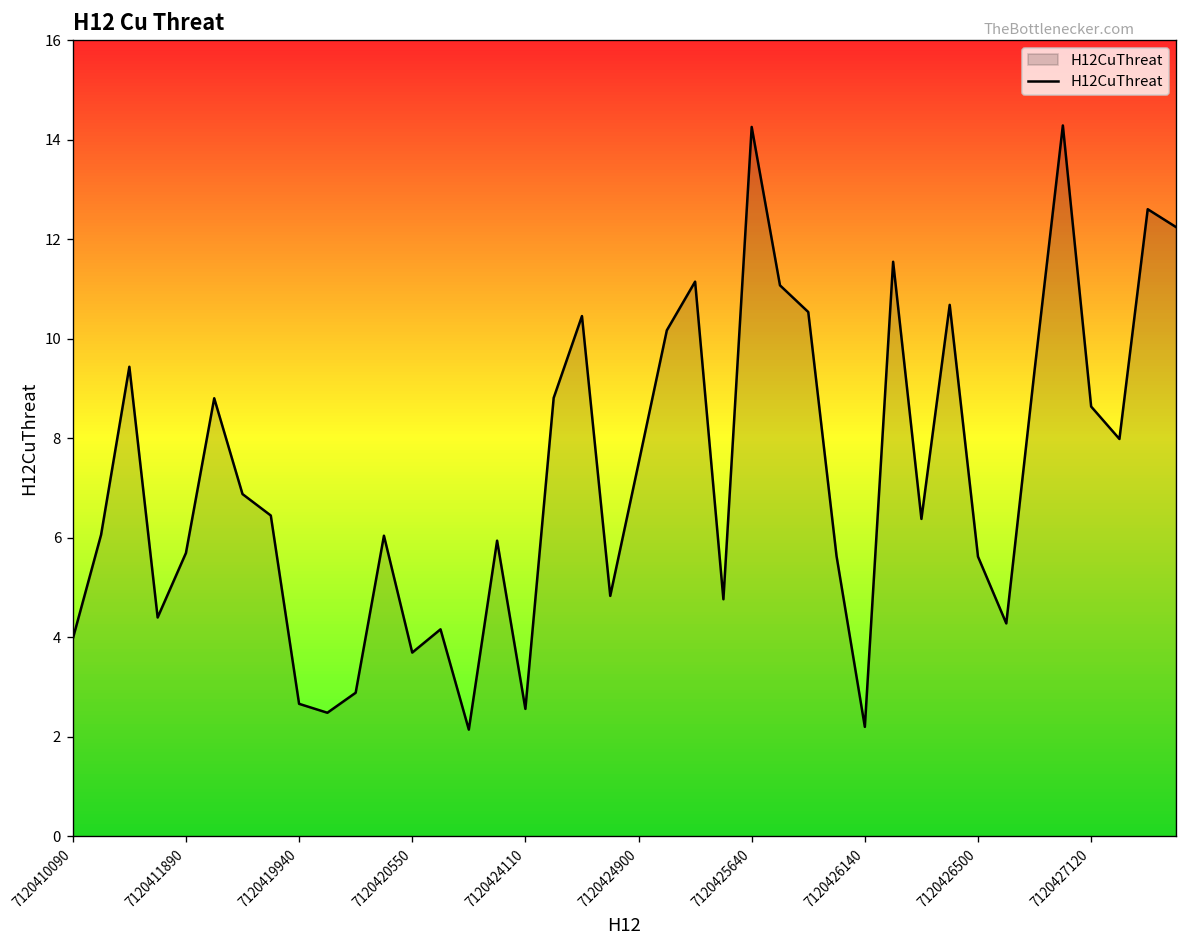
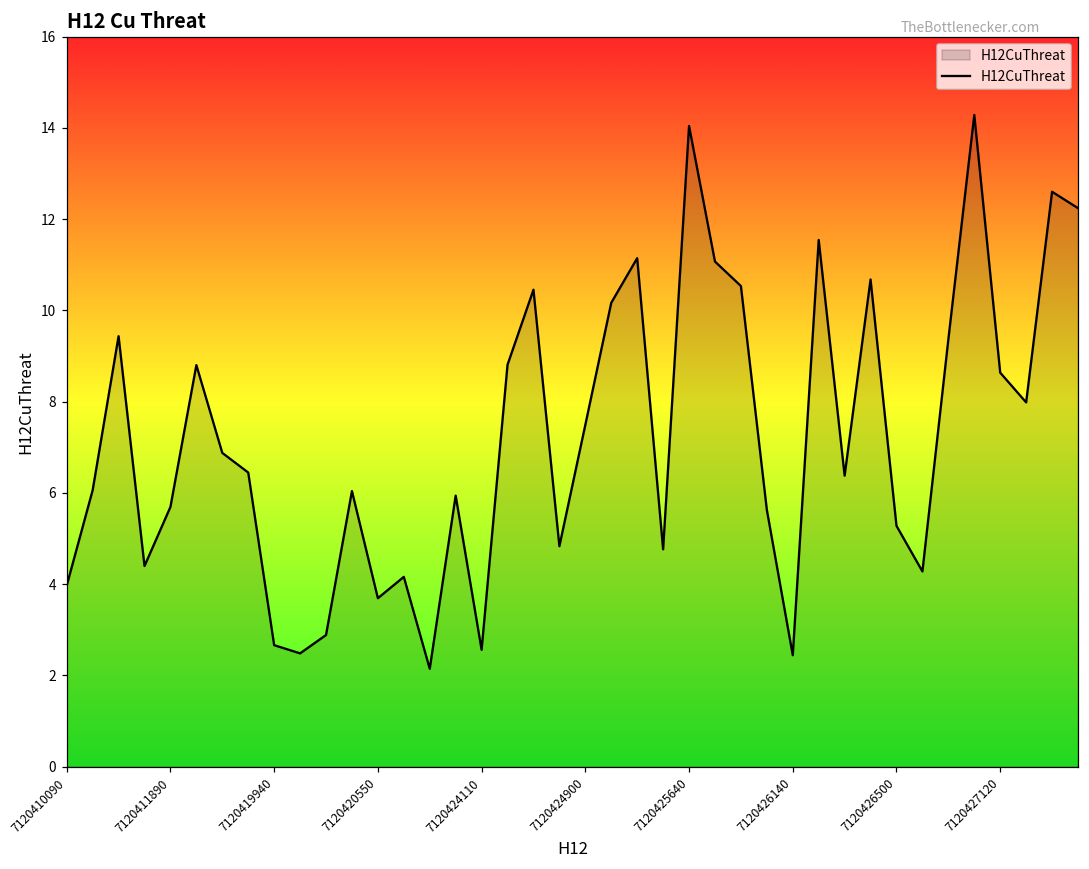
  {
    "7120410090": 4.0,
    "7120411890": 5.7,
    "7120419940": 2.7,
    "7120420550": 3.7,
    "7120424110": 2.6,
    "7120424900": 7.5,
-   "7120425640": 14.3,
-   "7120426140": 2.2,
-   "7120426500": 5.6,
+   "7120425640": 14.0,
+   "7120426140": 2.4,
+   "7120426500": 5.3,
    "7120427120": 8.6
  }
